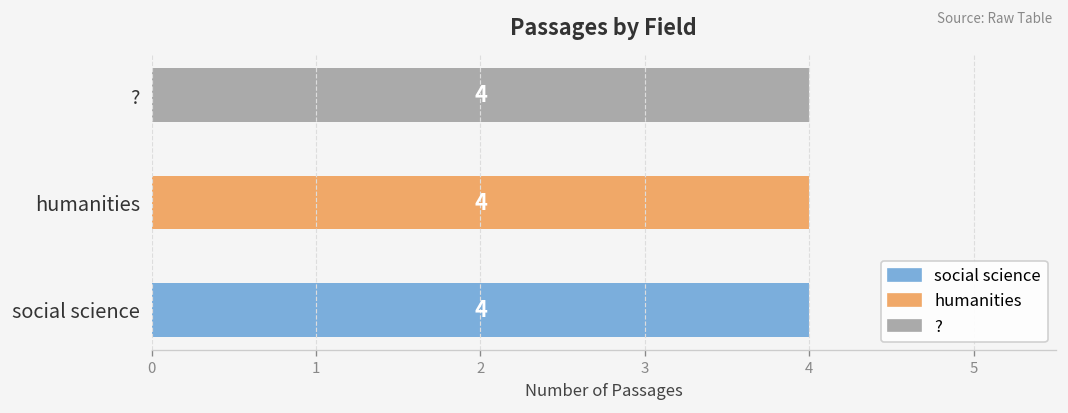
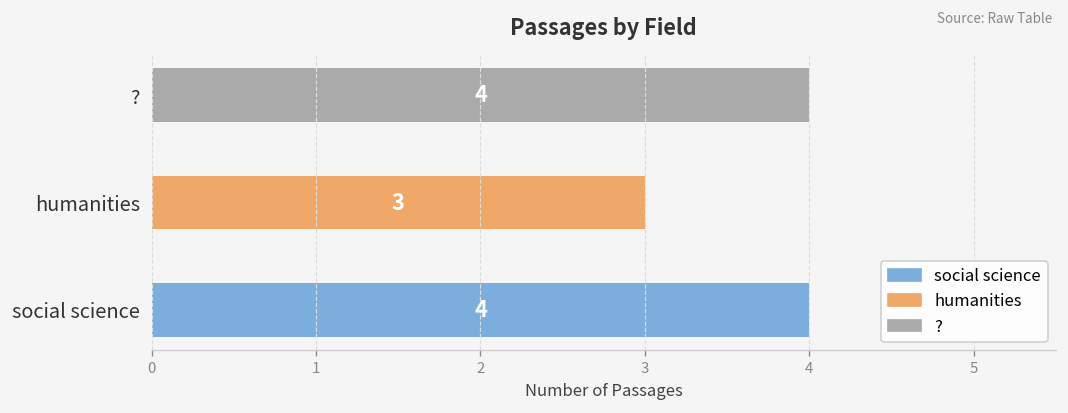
  {
    "?": 4,
-   "humanities": 4,
+   "humanities": 3,
    "social science": 4
  }
